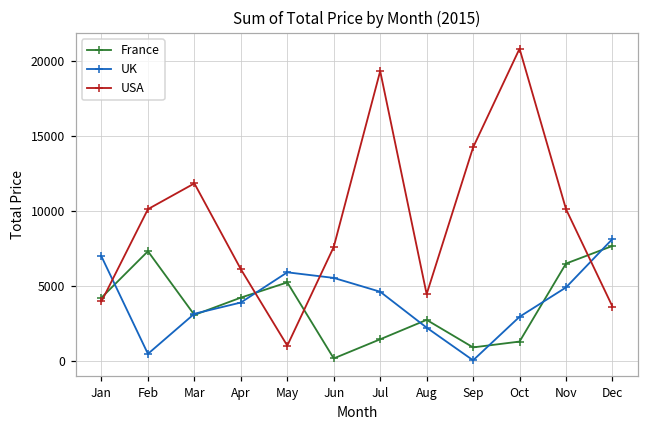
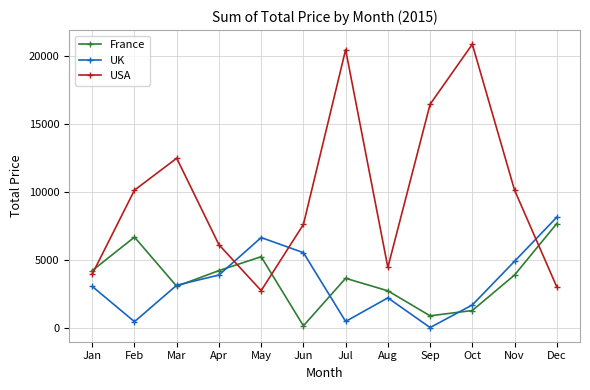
  {
    "France": {
      "Jan": 4200,
-     "Feb": 7300,
+     "Feb": 6700,
      "Apr": 4200,
      "May": 5200,
      "Jun": 200,
-     "Jul": 1400,
+     "Jul": 3700,
      "Aug": 2700,
      "Sep": 900,
      "Oct": 1300,
-     "Nov": 6500,
+     "Nov": 3900,
      "Dec": 7700
    },
    "UK": {
-     "Jan": 7000,
+     "Jan": 3100,
      "Feb": 500,
      "Apr": 3900,
-     "May": 5900,
+     "May": 6700,
      "Jun": 5500,
-     "Jul": 4600,
+     "Jul": 500,
      "Aug": 2200,
      "Sep": 0,
-     "Oct": 2900,
+     "Oct": 1700,
      "Nov": 4900,
      "Dec": 8100
    },
    "USA": {
      "Jan": 4000,
      "Feb": 10100,
-     "Mar": 11800,
+     "Mar": 12500,
      "Apr": 6100,
-     "May": 1000,
+     "May": 2800,
      "Jun": 7600,
-     "Jul": 19300,
+     "Jul": 20400,
      "Aug": 4500,
-     "Sep": 14200,
+     "Sep": 16400,
      "Oct": 20800,
      "Nov": 10100,
-     "Dec": 3600
+     "Dec": 3000
    }
  }
